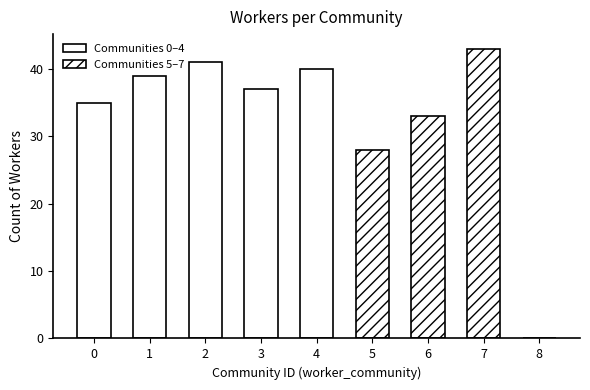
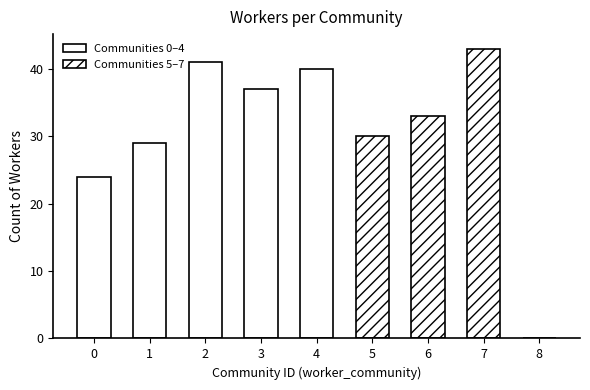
  {
-   "0": 35,
-   "1": 39,
+   "0": 24,
+   "1": 29,
    "2": 41,
    "3": 37,
    "4": 40,
-   "5": 28,
+   "5": 30,
    "6": 33,
    "7": 43,
    "8": 0
  }
